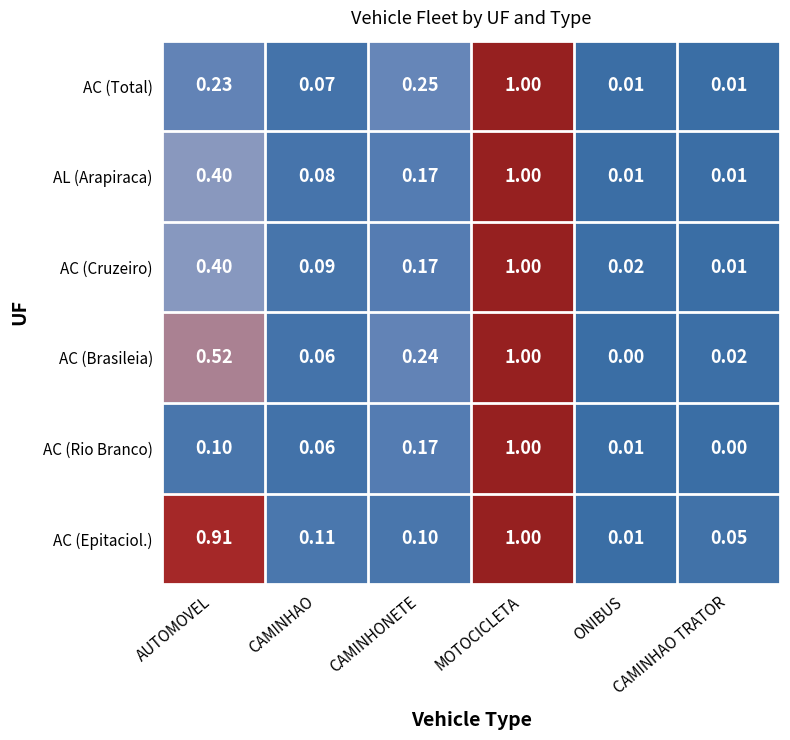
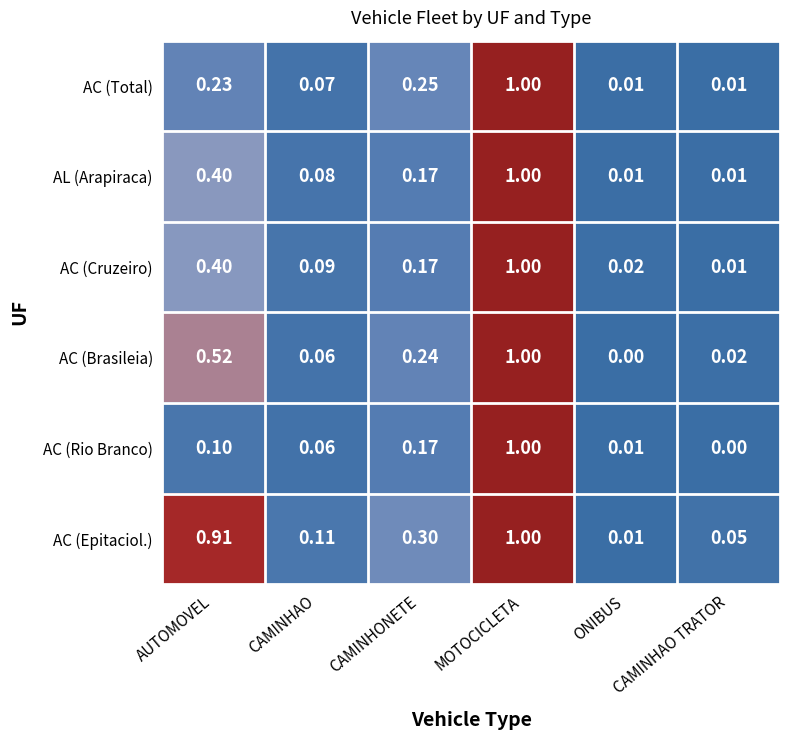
  {
    "AC (Total)": {
      "AUTOMOVEL": 0.23,
      "CAMINHAO": 0.07,
      "CAMINHONETE": 0.25,
      "MOTOCICLETA": 1.00,
      "ONIBUS": 0.01,
      "CAMINHAO TRATOR": 0.01
    },
    "AL (Arapiraca)": {
      "AUTOMOVEL": 0.40,
      "CAMINHAO": 0.08,
      "CAMINHONETE": 0.17,
      "MOTOCICLETA": 1.00,
      "ONIBUS": 0.01,
      "CAMINHAO TRATOR": 0.01
    },
    "AC (Cruzeiro)": {
      "AUTOMOVEL": 0.40,
      "CAMINHAO": 0.09,
      "CAMINHONETE": 0.17,
      "MOTOCICLETA": 1.00,
      "ONIBUS": 0.02,
      "CAMINHAO TRATOR": 0.01
    },
    "AC (Brasileia)": {
      "AUTOMOVEL": 0.52,
      "CAMINHAO": 0.06,
      "CAMINHONETE": 0.24,
      "MOTOCICLETA": 1.00,
      "ONIBUS": 0.00,
      "CAMINHAO TRATOR": 0.02
    },
    "AC (Rio Branco)": {
      "AUTOMOVEL": 0.10,
      "CAMINHAO": 0.06,
      "CAMINHONETE": 0.17,
      "MOTOCICLETA": 1.00,
      "ONIBUS": 0.01,
      "CAMINHAO TRATOR": 0.00
    },
    "AC (Epitaciol.)": {
      "AUTOMOVEL": 0.91,
      "CAMINHAO": 0.11,
-     "CAMINHONETE": 0.10,
+     "CAMINHONETE": 0.30,
      "MOTOCICLETA": 1.00,
      "ONIBUS": 0.01,
      "CAMINHAO TRATOR": 0.05
    }
  }
